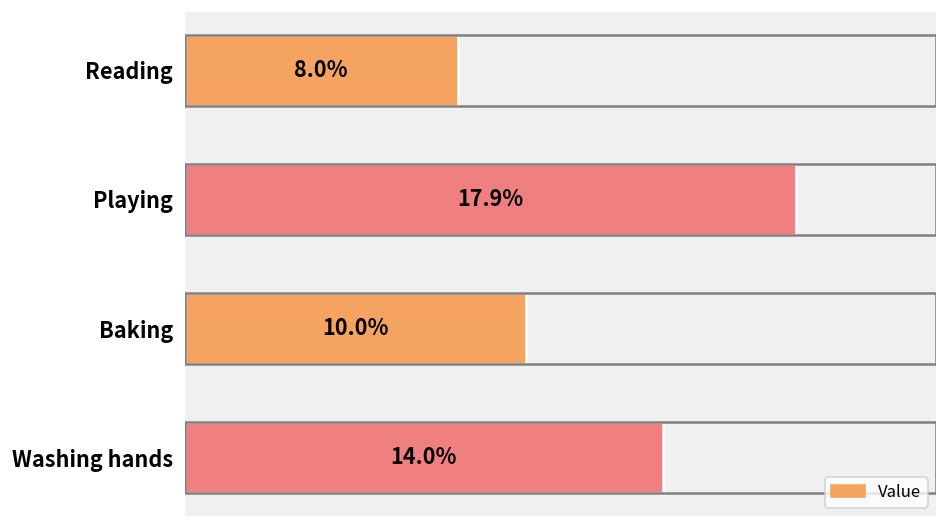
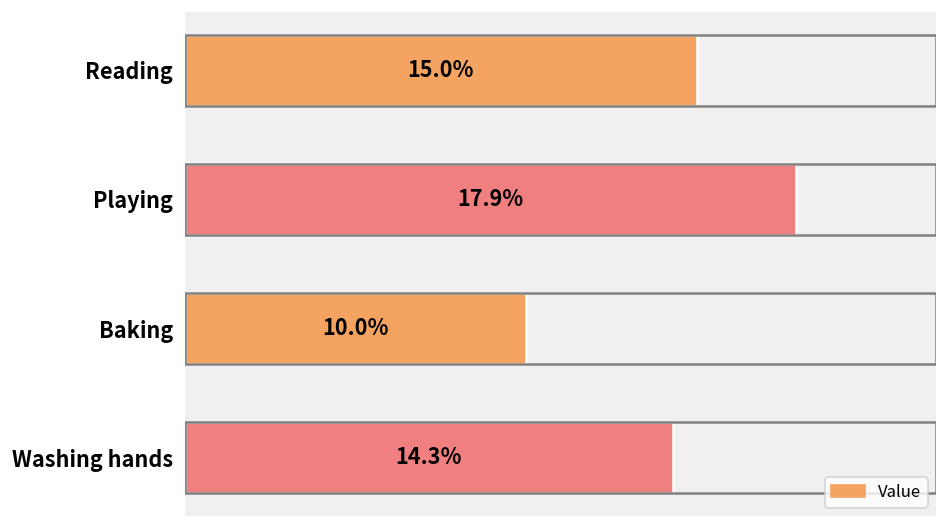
  {
-   "Reading": "8.0%",
+   "Reading": "15.0%",
    "Playing": "17.9%",
    "Baking": "10.0%",
-   "Washing hands": "14.0%"
+   "Washing hands": "14.3%"
  }
